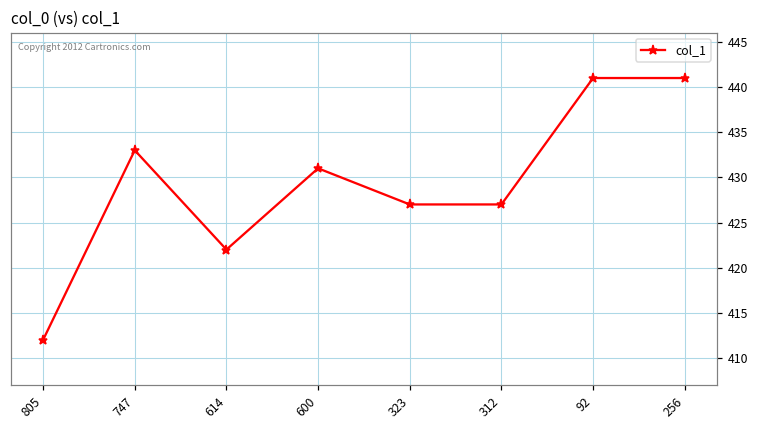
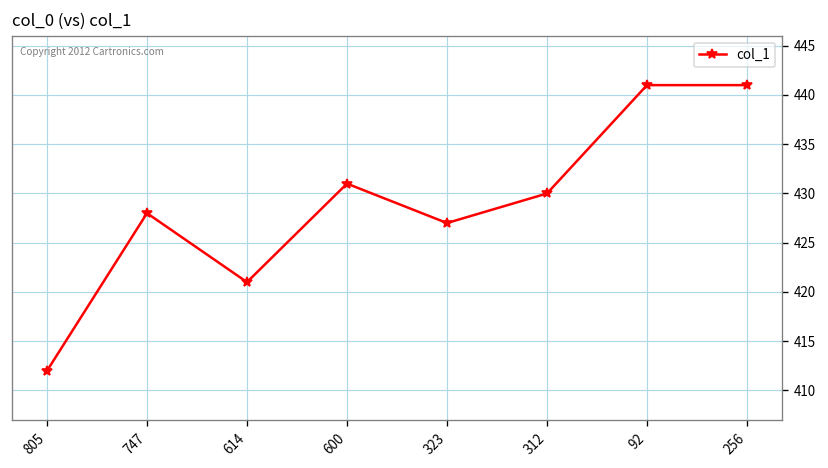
  {
    "805": 412,
-   "747": 433,
-   "614": 422,
+   "747": 428,
+   "614": 421,
    "600": 431,
    "323": 427,
-   "312": 427,
+   "312": 430,
    "92": 441,
    "256": 441
  }
